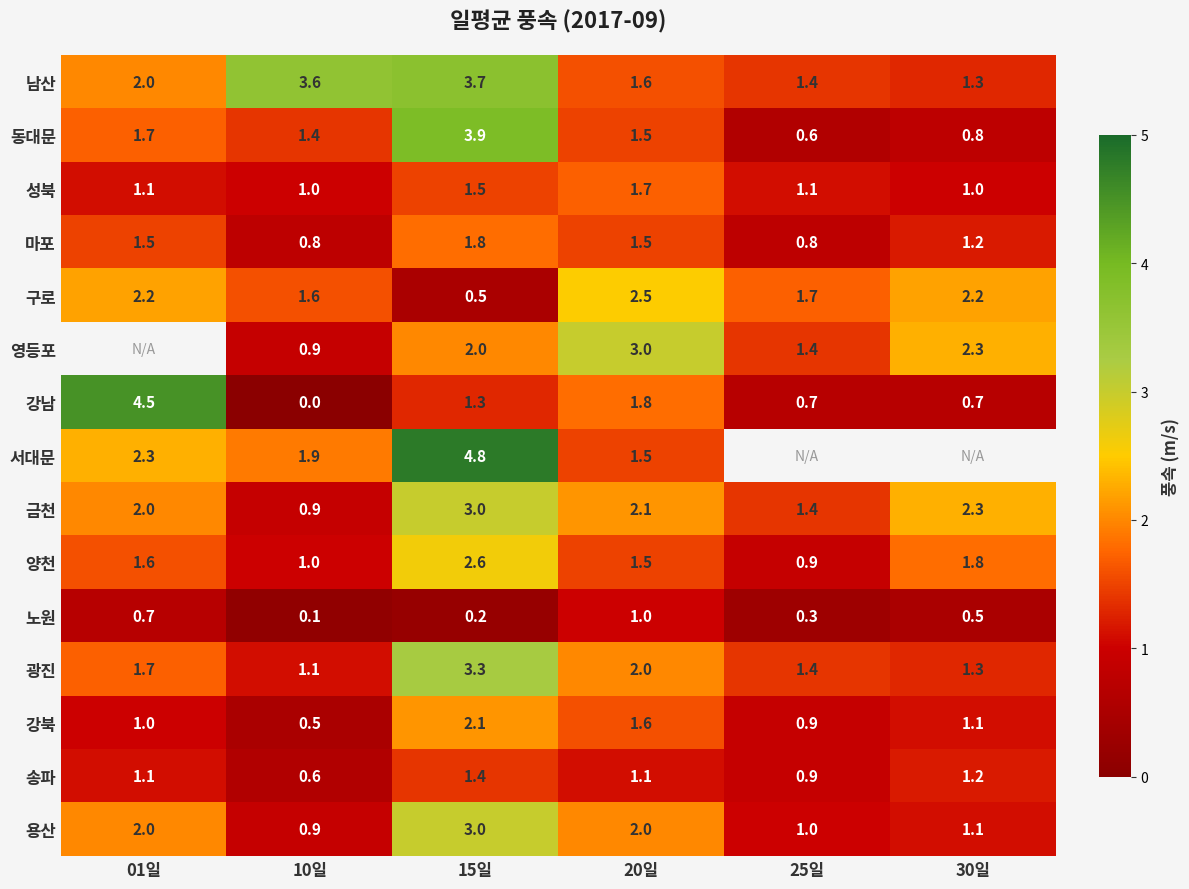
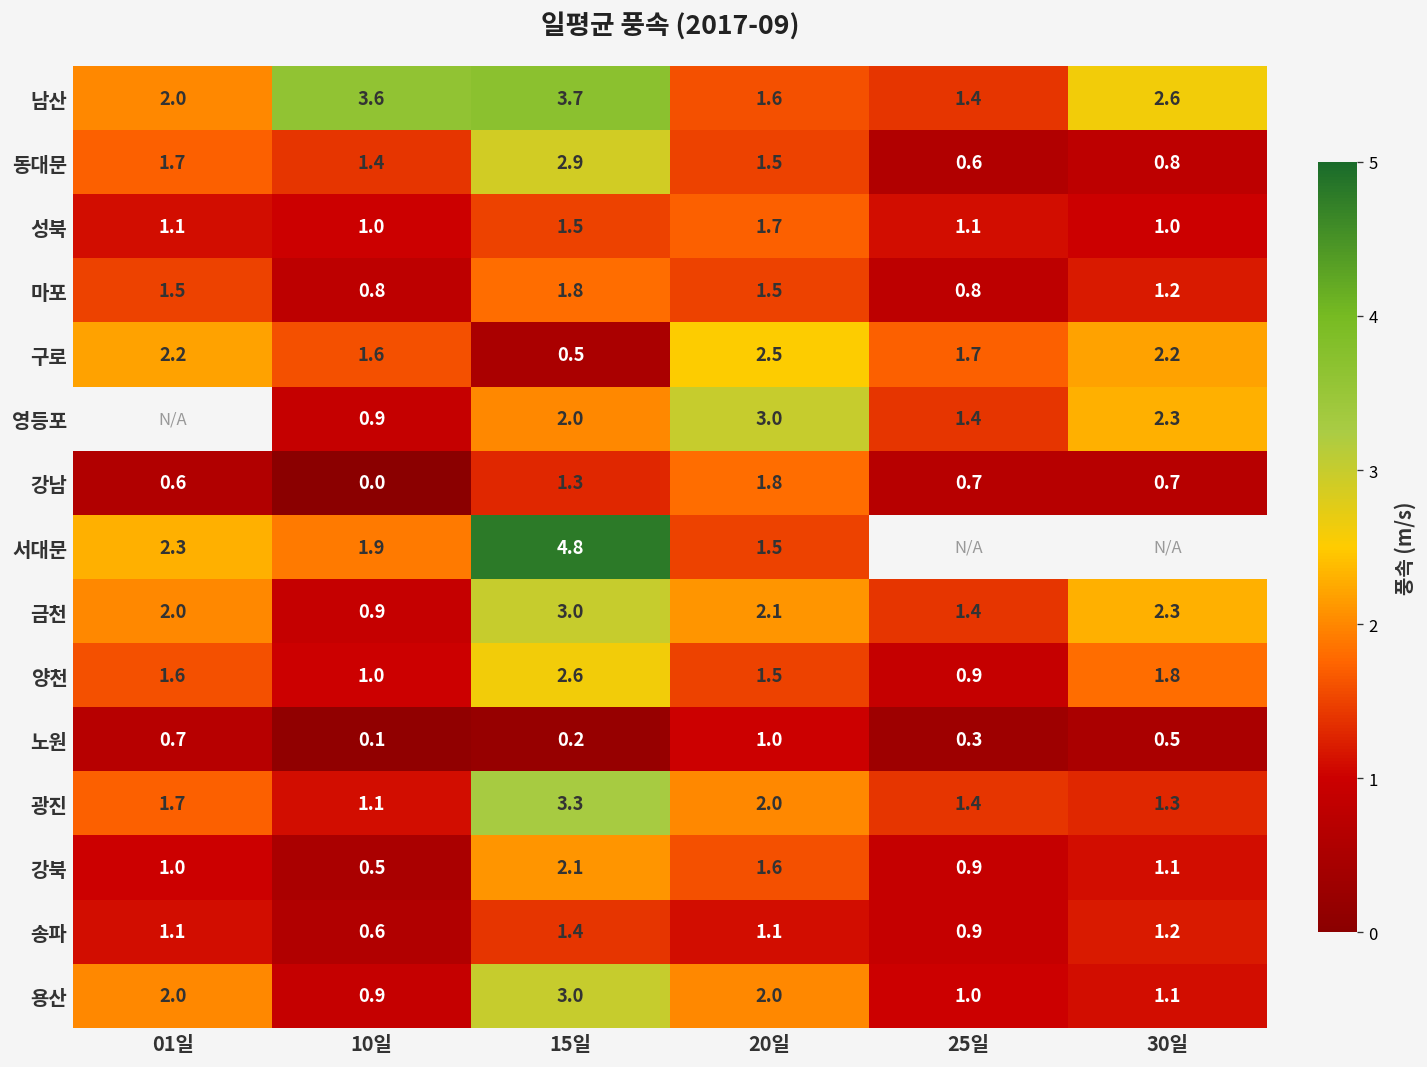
  {
    "남산": {
      "01일": 2.0,
      "10일": 3.6,
      "15일": 3.7,
      "20일": 1.6,
      "25일": 1.4,
-     "30일": 1.3
+     "30일": 2.6
    },
    "동대문": {
      "01일": 1.7,
      "10일": 1.4,
-     "15일": 3.9,
+     "15일": 2.9,
      "20일": 1.5,
      "25일": 0.6,
      "30일": 0.8
    },
    "성북": {
      "01일": 1.1,
      "10일": 1.0,
      "15일": 1.5,
      "20일": 1.7,
      "25일": 1.1,
      "30일": 1.0
    },
    "마포": {
      "01일": 1.5,
      "10일": 0.8,
      "15일": 1.8,
      "20일": 1.5,
      "25일": 0.8,
      "30일": 1.2
    },
    "구로": {
      "01일": 2.2,
      "10일": 1.6,
      "15일": 0.5,
      "20일": 2.5,
      "25일": 1.7,
      "30일": 2.2
    },
    "영등포": {
      "10일": 0.9,
      "15일": 2.0,
      "20일": 3.0,
      "25일": 1.4,
      "30일": 2.3
    },
    "강남": {
-     "01일": 4.5,
+     "01일": 0.6,
      "10일": 0.0,
      "15일": 1.3,
      "20일": 1.8,
      "25일": 0.7,
      "30일": 0.7
    },
    "서대문": {
      "01일": 2.3,
      "10일": 1.9,
      "15일": 4.8,
      "20일": 1.5
    },
    "금천": {
      "01일": 2.0,
      "10일": 0.9,
      "15일": 3.0,
      "20일": 2.1,
      "25일": 1.4,
      "30일": 2.3
    },
    "양천": {
      "01일": 1.6,
      "10일": 1.0,
      "15일": 2.6,
      "20일": 1.5,
      "25일": 0.9,
      "30일": 1.8
    },
    "노원": {
      "01일": 0.7,
      "10일": 0.1,
      "15일": 0.2,
      "20일": 1.0,
      "25일": 0.3,
      "30일": 0.5
    },
    "광진": {
      "01일": 1.7,
      "10일": 1.1,
      "15일": 3.3,
      "20일": 2.0,
      "25일": 1.4,
      "30일": 1.3
    },
    "강북": {
      "01일": 1.0,
      "10일": 0.5,
      "15일": 2.1,
      "20일": 1.6,
      "25일": 0.9,
      "30일": 1.1
    },
    "송파": {
      "01일": 1.1,
      "10일": 0.6,
      "15일": 1.4,
      "20일": 1.1,
      "25일": 0.9,
      "30일": 1.2
    },
    "용산": {
      "01일": 2.0,
      "10일": 0.9,
      "15일": 3.0,
      "20일": 2.0,
      "25일": 1.0,
      "30일": 1.1
    }
  }
